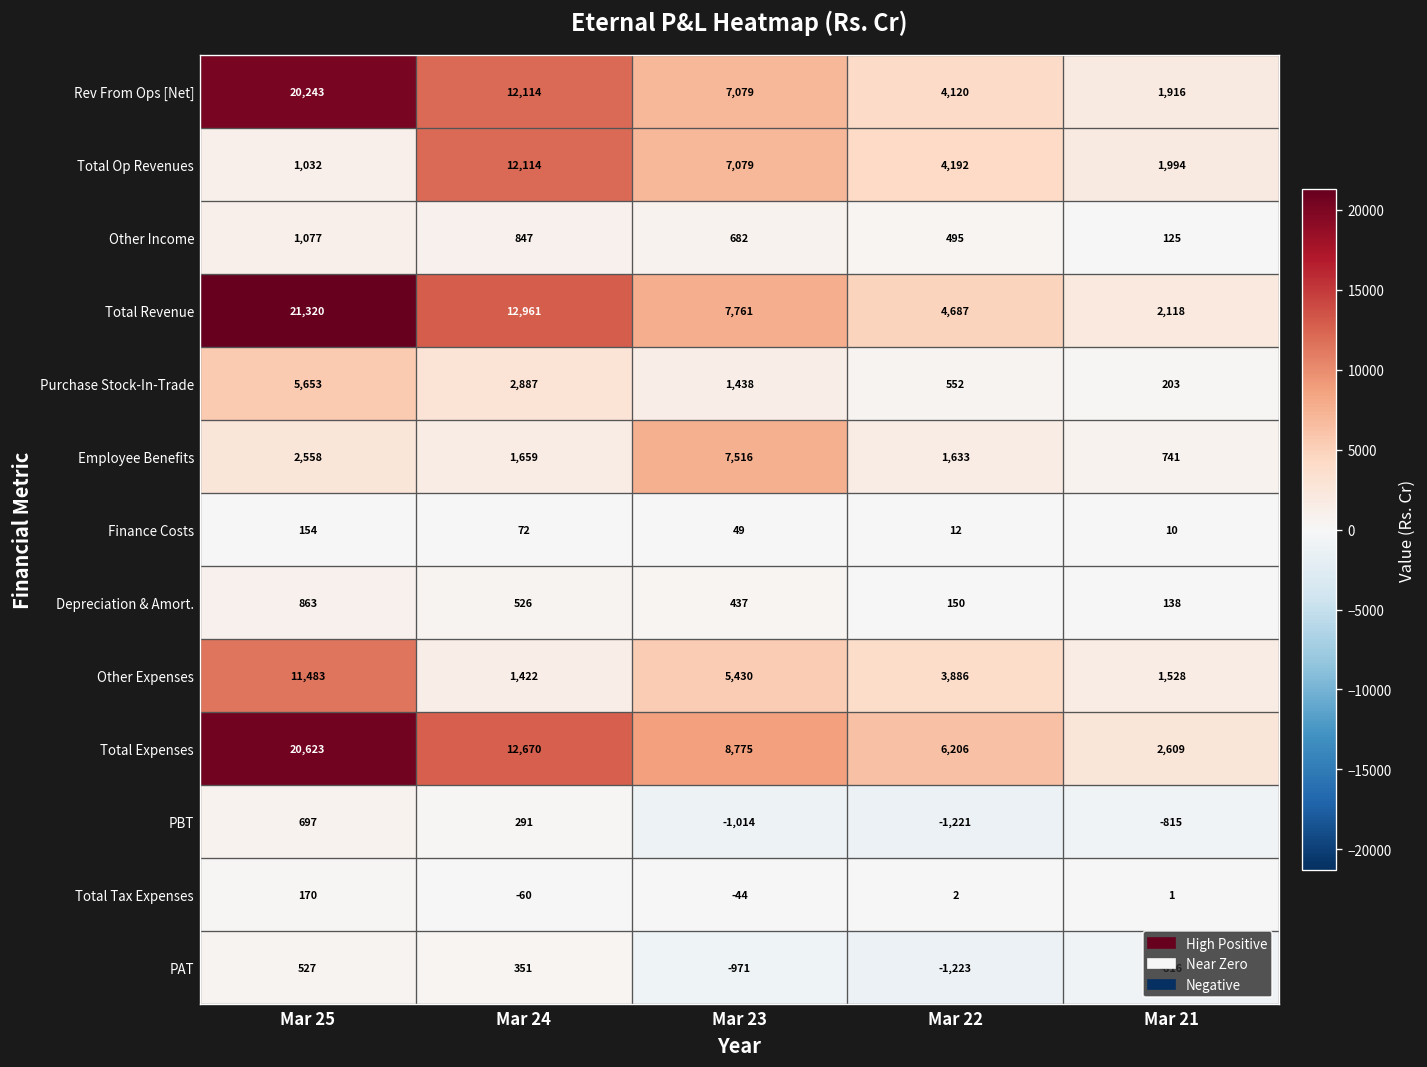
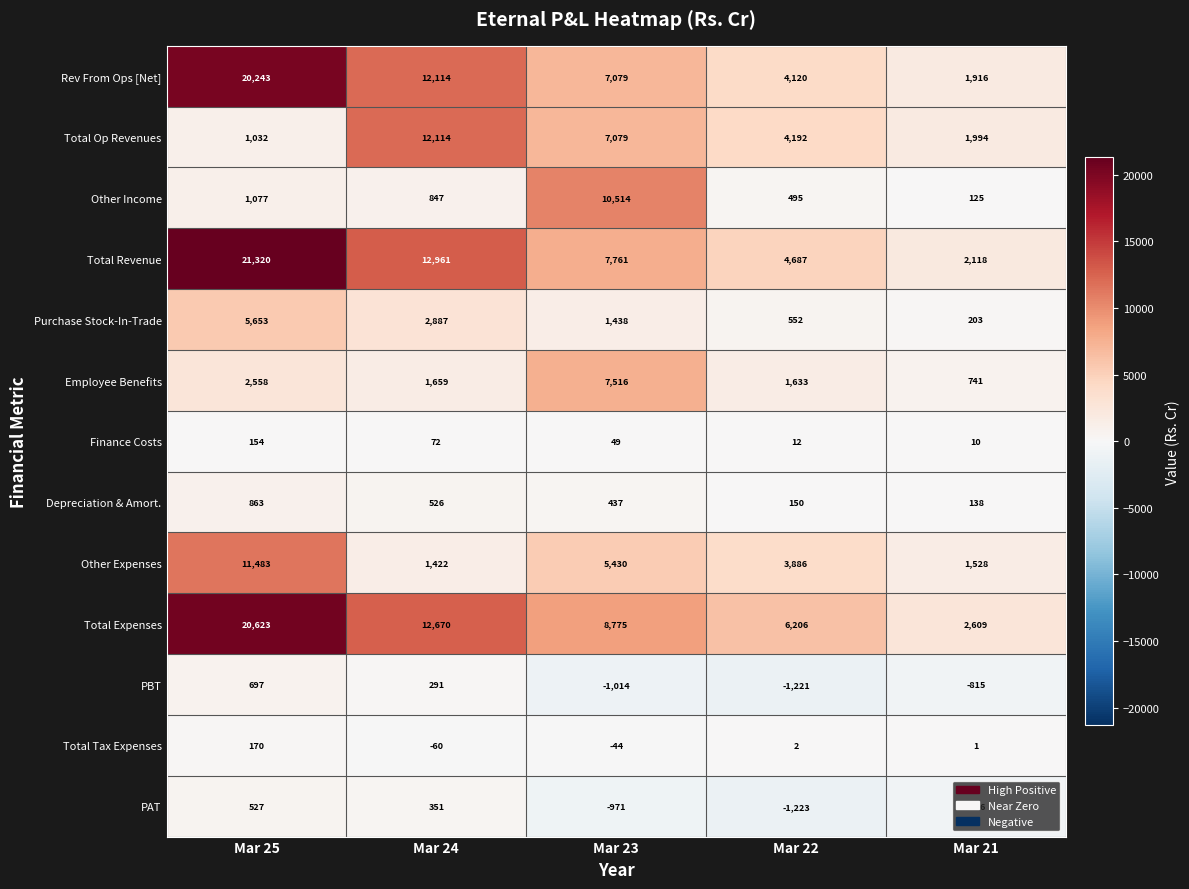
  {
    "Rev From Ops [Net]": {
      "Mar 25": "20,243",
      "Mar 24": "12,114",
      "Mar 23": "7,079",
      "Mar 22": "4,120",
      "Mar 21": "1,916"
    },
    "Total Op Revenues": {
      "Mar 25": "1,032",
      "Mar 24": "12,114",
      "Mar 23": "7,079",
      "Mar 22": "4,192",
      "Mar 21": "1,994"
    },
    "Other Income": {
      "Mar 25": "1,077",
      "Mar 24": "847",
-     "Mar 23": "682",
+     "Mar 23": "10,514",
      "Mar 22": "495",
      "Mar 21": "125"
    },
    "Total Revenue": {
      "Mar 25": "21,320",
      "Mar 24": "12,961",
      "Mar 23": "7,761",
      "Mar 22": "4,687",
      "Mar 21": "2,118"
    },
    "Purchase Stock-In-Trade": {
      "Mar 25": "5,653",
      "Mar 24": "2,887",
      "Mar 23": "1,438",
      "Mar 22": "552",
      "Mar 21": "203"
    },
    "Employee Benefits": {
      "Mar 25": "2,558",
      "Mar 24": "1,659",
      "Mar 23": "7,516",
      "Mar 22": "1,633",
      "Mar 21": "741"
    },
    "Finance Costs": {
      "Mar 25": "154",
      "Mar 24": "72",
      "Mar 23": "49",
      "Mar 22": "12",
      "Mar 21": "10"
    },
    "Depreciation & Amort.": {
      "Mar 25": "863",
      "Mar 24": "526",
      "Mar 23": "437",
      "Mar 22": "150",
      "Mar 21": "138"
    },
    "Other Expenses": {
      "Mar 25": "11,483",
      "Mar 24": "1,422",
      "Mar 23": "5,430",
      "Mar 22": "3,886",
      "Mar 21": "1,528"
    },
    "Total Expenses": {
      "Mar 25": "20,623",
      "Mar 24": "12,670",
      "Mar 23": "8,775",
      "Mar 22": "6,206",
      "Mar 21": "2,609"
    },
    "PBT": {
      "Mar 25": "697",
      "Mar 24": "291",
      "Mar 23": "-1,014",
      "Mar 22": "-1,221",
      "Mar 21": "-815"
    },
    "Total Tax Expenses": {
      "Mar 25": "170",
      "Mar 24": "-60",
      "Mar 23": "-44",
      "Mar 22": "2",
      "Mar 21": "1"
    },
    "PAT": {
      "Mar 25": "527",
      "Mar 24": "351",
      "Mar 23": "-971",
      "Mar 22": "-1,223"
    }
  }
